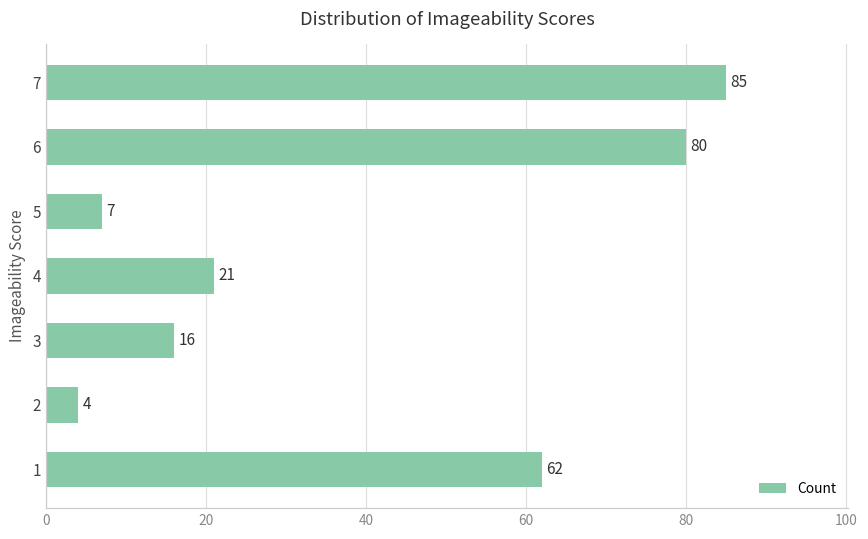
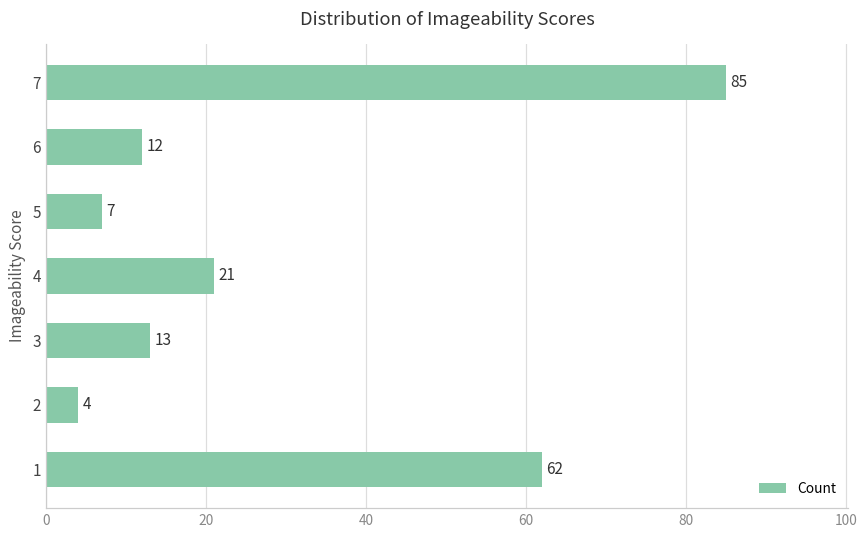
  {
    "7": 85,
-   "6": 80,
+   "6": 12,
    "5": 7,
    "4": 21,
-   "3": 16,
+   "3": 13,
    "2": 4,
    "1": 62
  }
